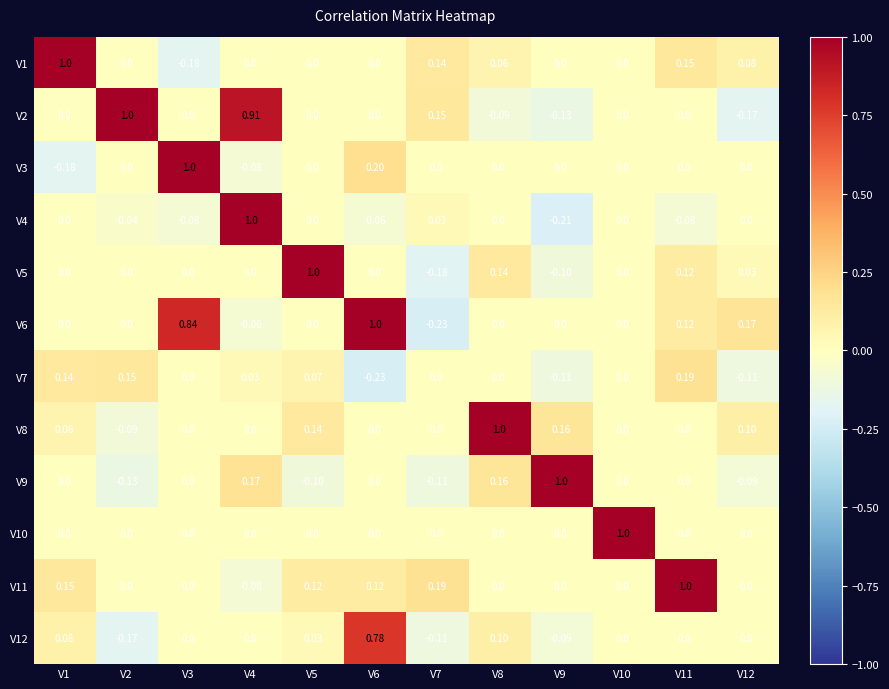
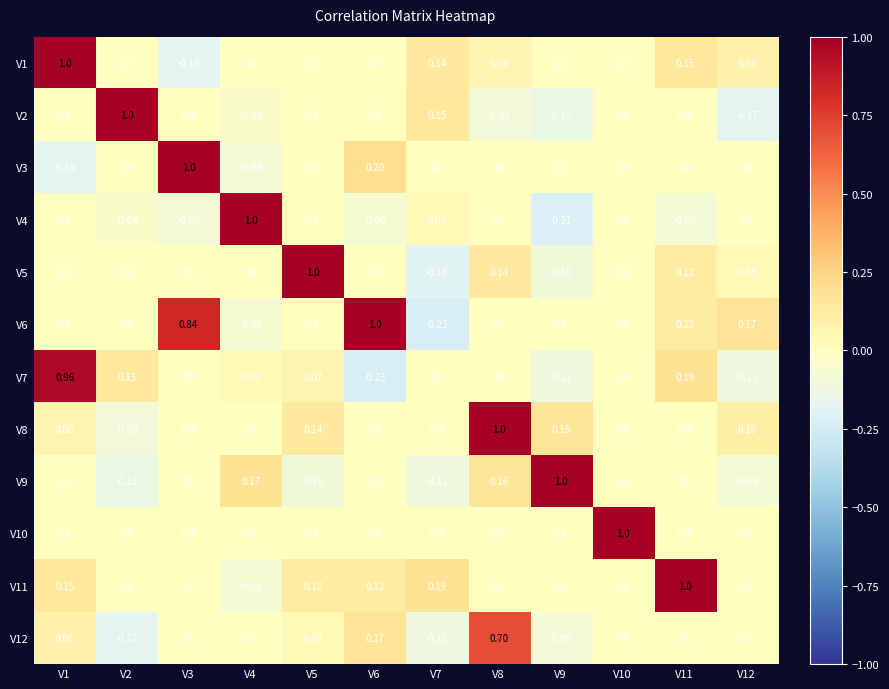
  {
    "V1": {
      "V1": 1.0,
      "V2": 0.0,
      "V4": 0.0,
      "V5": 0.0,
      "V6": 0.0,
      "V7": 0.14,
      "V8": 0.06,
      "V9": 0.0,
      "V10": 0.0,
      "V11": 0.15,
      "V12": 0.08
    },
    "V2": {
      "V1": 0.0,
      "V2": 1.0,
      "V3": 0.0,
-     "V4": 0.91,
+     "V4": -0.04,
      "V5": 0.0,
      "V6": 0.0,
      "V7": 0.15,
      "V10": 0.0,
      "V11": 0.0
    },
    "V3": {
      "V2": 0.0,
      "V3": 1.0,
      "V5": 0.0,
      "V6": 0.20,
      "V7": 0.0,
      "V8": 0.0,
      "V9": 0.0,
      "V10": 0.0,
      "V11": 0.0,
      "V12": 0.0
    },
    "V4": {
      "V1": 0.0,
      "V2": -0.04,
      "V4": 1.0,
      "V5": 0.0,
      "V7": 0.03,
      "V8": 0.0,
      "V10": 0.0,
      "V12": 0.0
    },
    "V5": {
      "V1": 0.0,
      "V2": 0.0,
      "V3": 0.0,
      "V4": 0.0,
      "V5": 1.0,
      "V6": 0.0,
      "V8": 0.14,
      "V10": 0.0,
      "V11": 0.12,
      "V12": 0.03
    },
    "V6": {
      "V1": 0.0,
      "V2": 0.0,
      "V3": 0.84,
      "V5": 0.0,
      "V6": 1.0,
      "V8": 0.0,
      "V9": 0.0,
      "V10": 0.0,
      "V11": 0.12,
      "V12": 0.17
    },
    "V7": {
-     "V1": 0.14,
+     "V1": 0.96,
      "V2": 0.15,
      "V3": 0.0,
      "V4": 0.03,
      "V5": 0.07,
      "V7": 0.0,
      "V8": 0.0,
      "V10": 0.0,
      "V11": 0.19
    },
    "V8": {
      "V1": 0.06,
      "V3": 0.0,
      "V4": 0.0,
      "V5": 0.14,
      "V6": 0.0,
      "V7": 0.0,
      "V8": 1.0,
      "V9": 0.16,
      "V10": 0.0,
      "V11": 0.0,
      "V12": 0.10
    },
    "V9": {
      "V1": 0.0,
      "V3": 0.0,
      "V4": 0.17,
      "V6": 0.0,
      "V8": 0.16,
      "V9": 1.0,
      "V10": 0.0,
      "V11": 0.0
    },
    "V10": {
      "V1": 0.0,
      "V2": 0.0,
      "V3": 0.0,
      "V4": 0.0,
      "V5": 0.0,
      "V6": 0.0,
      "V7": 0.0,
      "V8": 0.0,
      "V9": 0.0,
      "V10": 1.0,
      "V11": 0.0,
      "V12": 0.0
    },
    "V11": {
      "V1": 0.15,
      "V2": 0.0,
      "V3": 0.0,
      "V5": 0.12,
      "V6": 0.12,
      "V7": 0.19,
      "V8": 0.0,
      "V9": 0.0,
      "V10": 0.0,
      "V11": 1.0,
      "V12": 0.0
    },
    "V12": {
      "V1": 0.08,
      "V3": 0.0,
      "V4": 0.0,
      "V5": 0.03,
-     "V6": 0.78,
-     "V8": 0.10,
+     "V6": 0.17,
+     "V8": 0.70,
      "V10": 0.0,
      "V11": 0.0,
      "V12": 0.0
    }
  }
